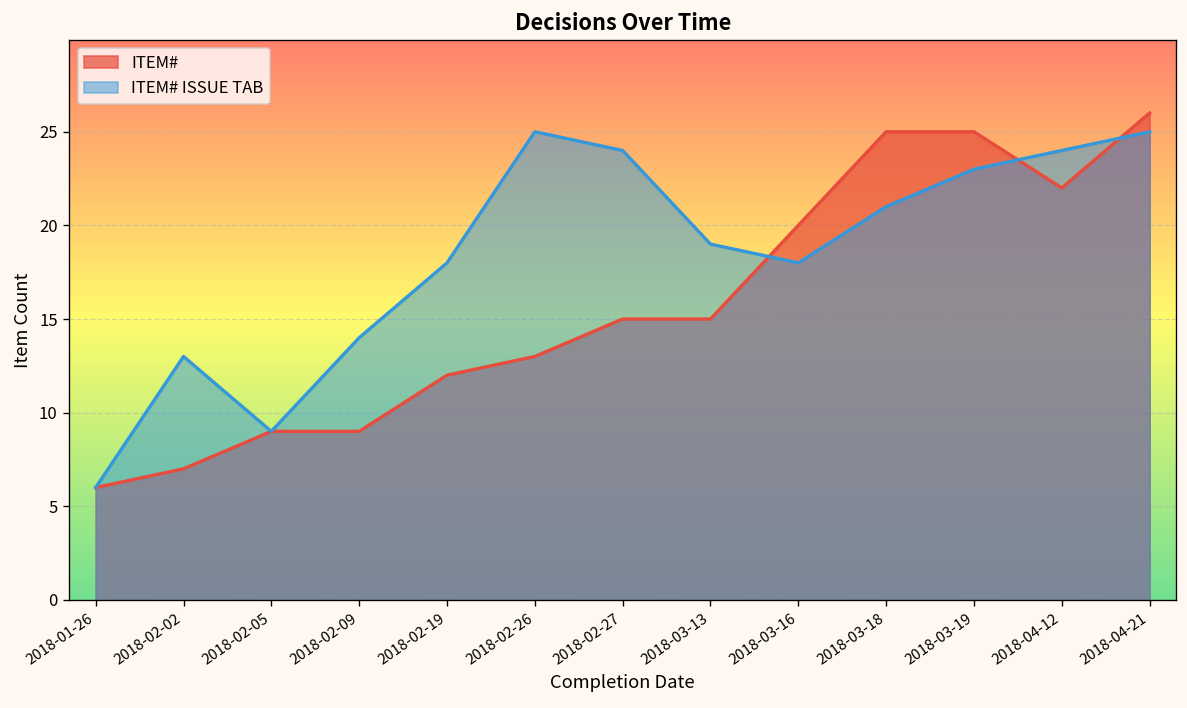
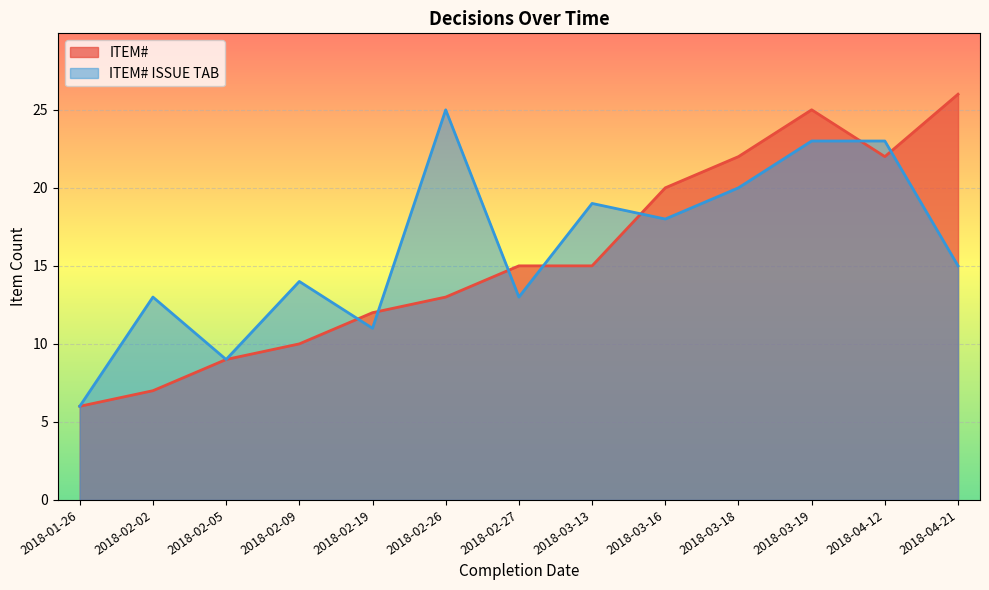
  {
    "ITEM#": {
      "2018-02-02": 7,
-     "2018-02-09": 9,
+     "2018-02-09": 10,
      "2018-02-19": 12,
      "2018-02-26": 13,
      "2018-02-27": 15,
      "2018-03-13": 15,
      "2018-03-16": 20,
-     "2018-03-18": 25,
+     "2018-03-18": 22,
      "2018-03-19": 25,
      "2018-04-12": 22,
      "2018-04-21": 26
    },
    "ITEM# ISSUE TAB": {
      "2018-02-02": 13,
      "2018-02-09": 14,
-     "2018-02-19": 18,
+     "2018-02-19": 11,
      "2018-02-26": 25,
-     "2018-02-27": 24,
+     "2018-02-27": 13,
      "2018-03-13": 19,
      "2018-03-16": 18,
-     "2018-03-18": 21,
+     "2018-03-18": 20,
      "2018-03-19": 23,
-     "2018-04-12": 24,
-     "2018-04-21": 25
+     "2018-04-12": 23,
+     "2018-04-21": 15
    }
  }
